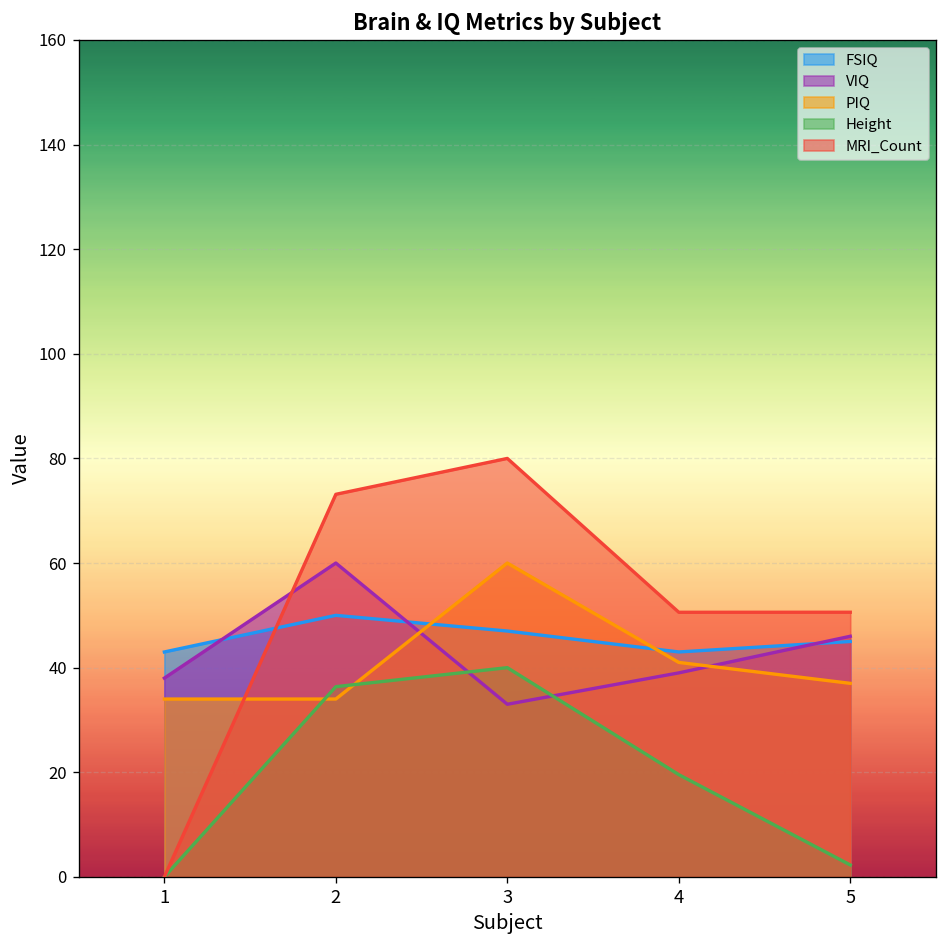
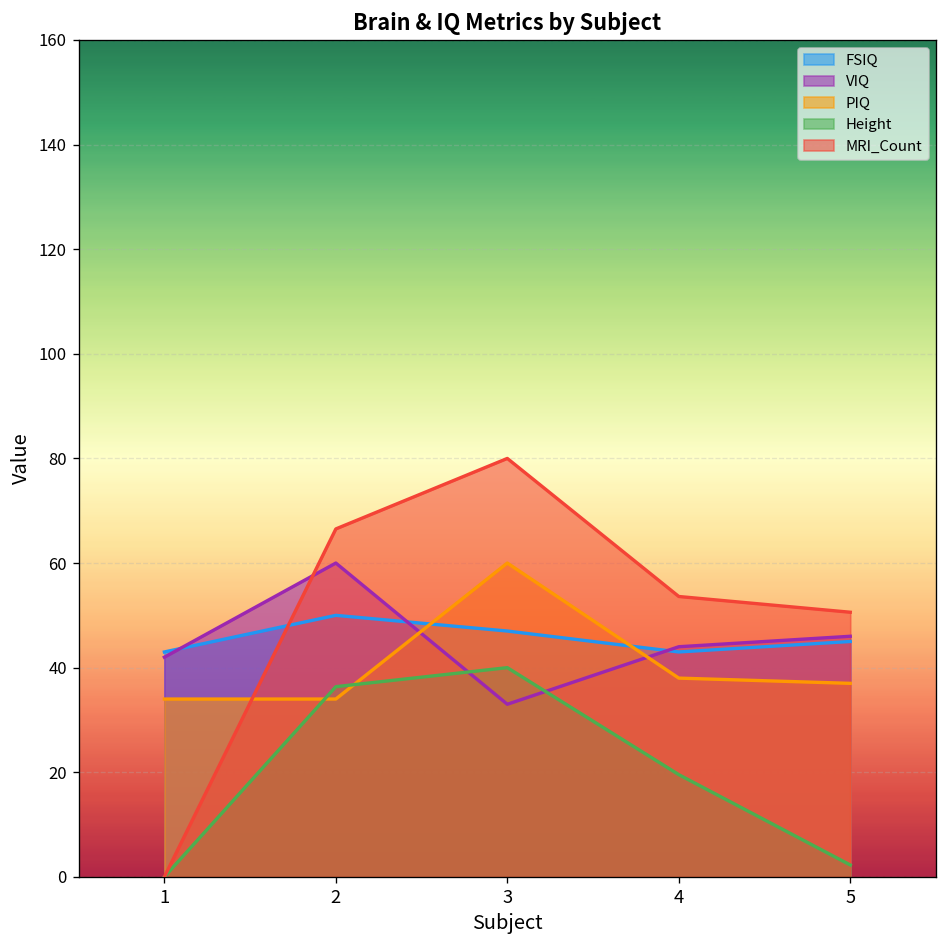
  {
    "FSIQ": {
      "1": 43,
      "2": 50,
      "3": 47,
      "4": 43,
      "5": 45
    },
    "VIQ": {
-     "1": 38,
+     "1": 42,
      "2": 60,
      "3": 33,
-     "4": 39,
+     "4": 44,
      "5": 46
    },
    "PIQ": {
      "1": 34,
      "2": 34,
      "3": 60,
-     "4": 41,
+     "4": 38,
      "5": 37
    },
    "Height": {
      "2": 36,
      "3": 40,
      "4": 20,
      "5": 2
    },
    "MRI_Count": {
-     "2": 73,
+     "2": 67,
      "3": 80,
-     "4": 51,
+     "4": 54,
      "5": 51
    }
  }
